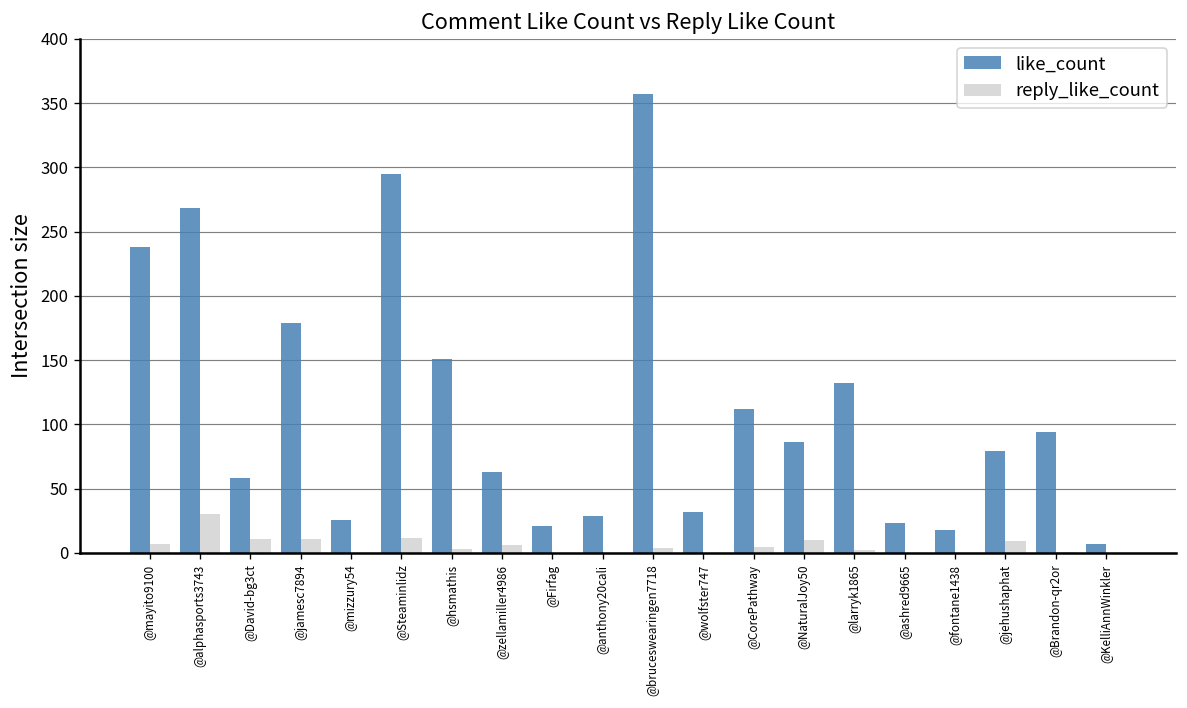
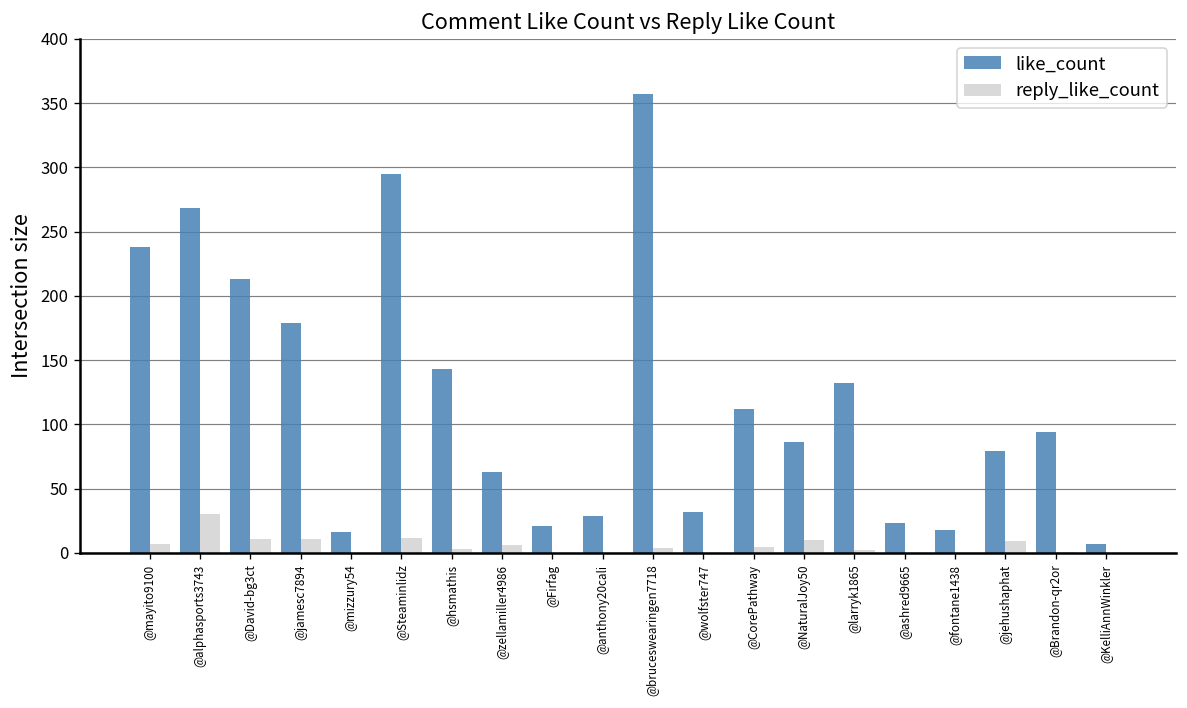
  {
    "like_count": {
      "@mayito9100": 238,
      "@alphasports3743": 268,
-     "@David-bg3ct": 58,
+     "@David-bg3ct": 213,
      "@jamesc7894": 179,
-     "@mizzury54": 26,
+     "@mizzury54": 16,
      "@Steaminlidz": 295,
-     "@hsmathis": 151,
+     "@hsmathis": 143,
      "@zellamiller4986": 63,
      "@Firfag": 21,
      "@anthony20cali": 29,
      "@bruceswearingen7718": 357,
      "@wolfster747": 32,
      "@CorePathway": 112,
      "@NaturalJoy50": 86,
      "@larryk1865": 132,
      "@ashred9665": 23,
      "@fontane1438": 18,
      "@jehushaphat": 79,
      "@Brandon-qr2or": 94,
      "@KelliAnnWinkler": 7
    },
    "reply_like_count": {
      "@mayito9100": 7,
      "@alphasports3743": 30,
      "@David-bg3ct": 11,
      "@jamesc7894": 11,
      "@mizzury54": 0,
      "@Steaminlidz": 12,
      "@hsmathis": 3,
      "@zellamiller4986": 6,
      "@Firfag": 0,
      "@anthony20cali": 0,
      "@bruceswearingen7718": 4,
      "@wolfster747": 0,
      "@CorePathway": 5,
      "@NaturalJoy50": 10,
      "@ashred9665": 0,
      "@fontane1438": 0,
      "@jehushaphat": 9,
      "@KelliAnnWinkler": 0
    }
  }
